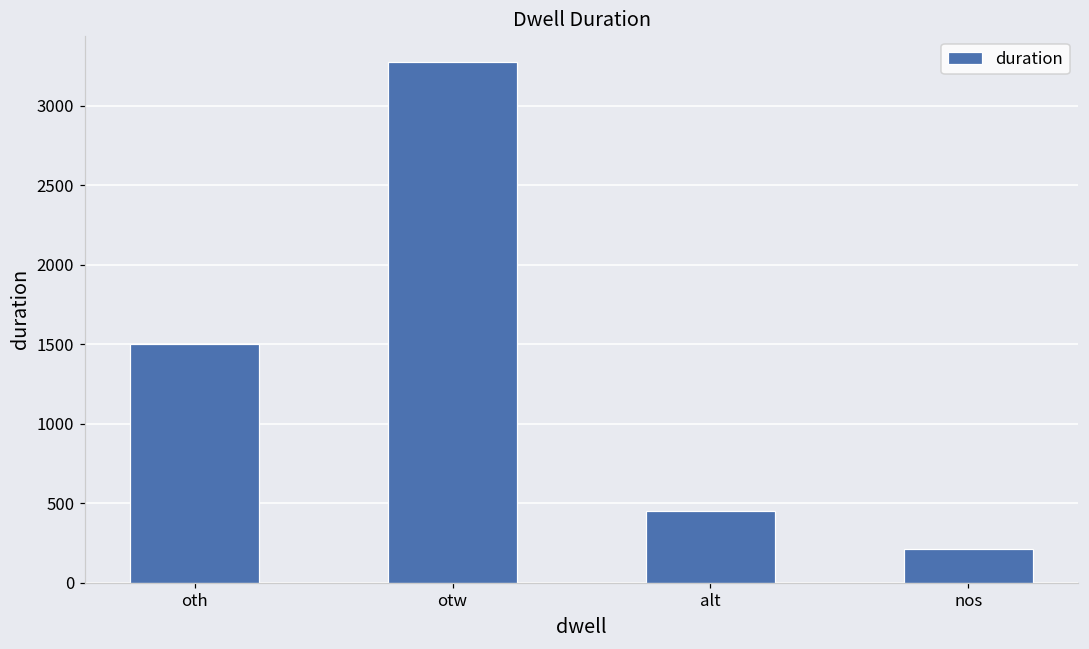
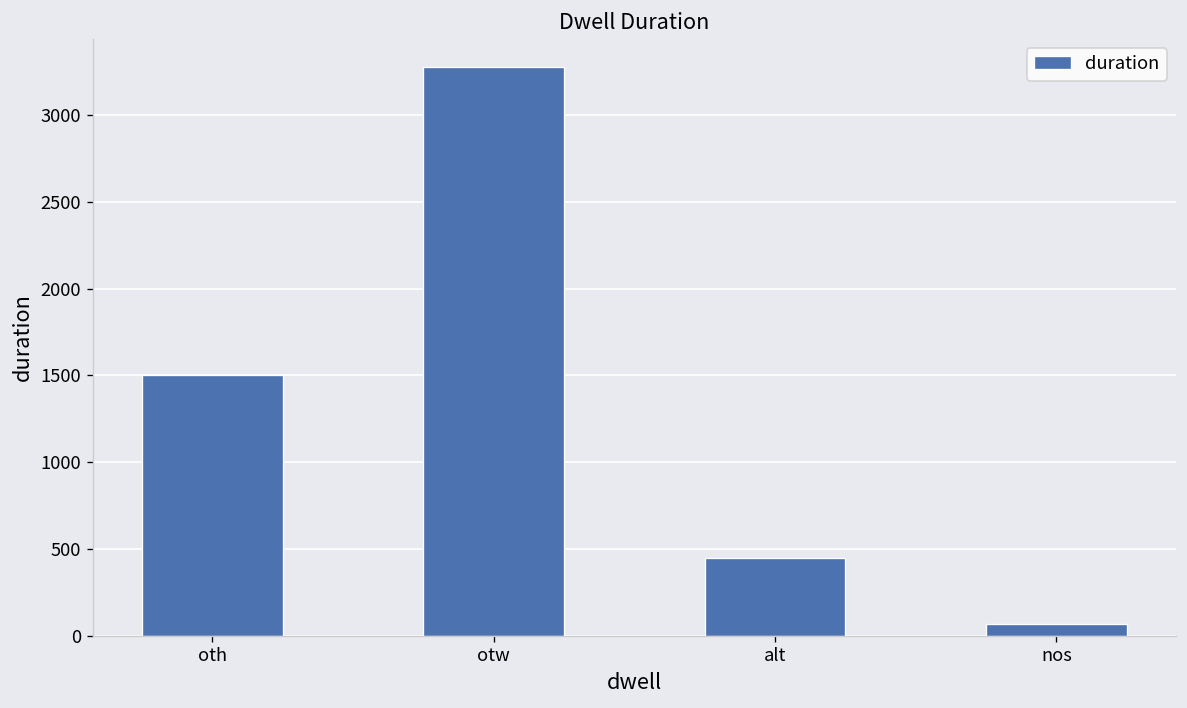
  {
    "oth": 1500,
    "otw": 3280,
    "alt": 450,
-   "nos": 210
+   "nos": 70
  }
